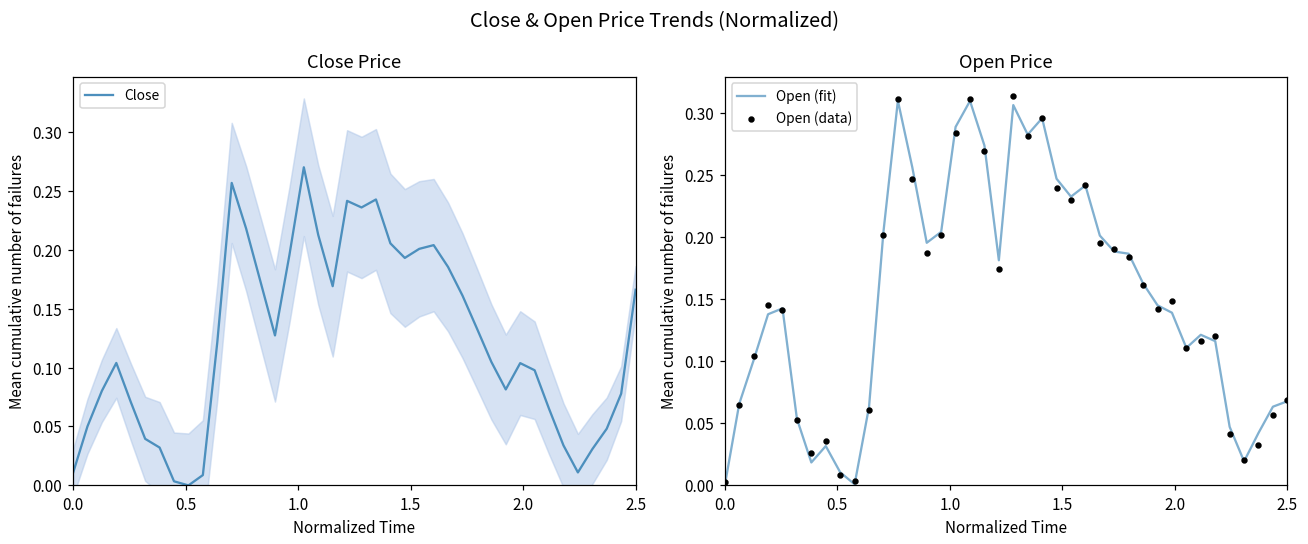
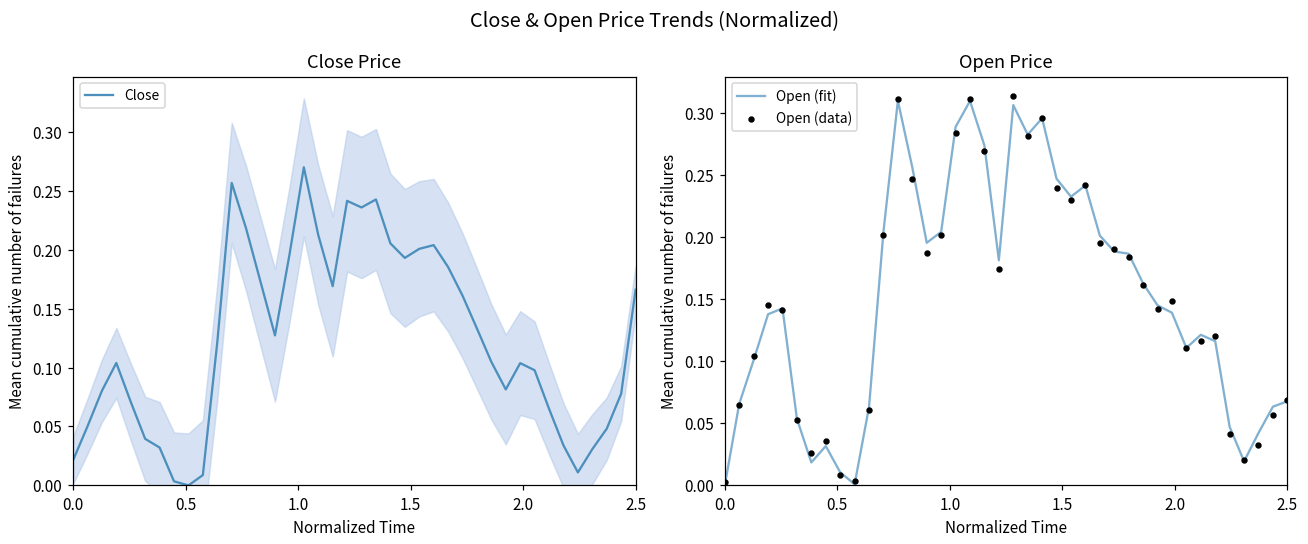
  {
    "Close Price": {
      "Close": {
-       "0.0": 0.011,
+       "0.0": 0.021,
        "2.5": 0.166
      }
    },
    "Open Price": {
      "Open (fit)": {
        "0.0": 0.000
      }
    }
  }
